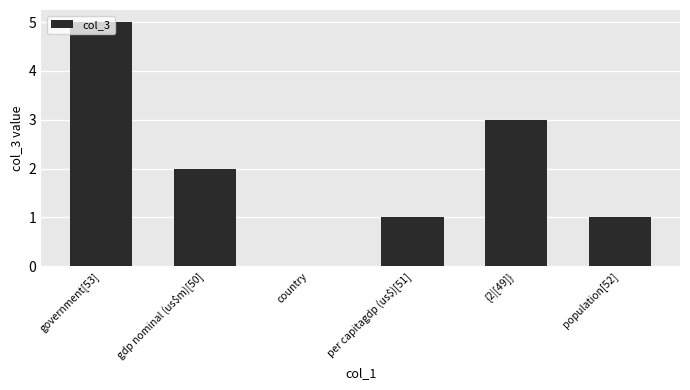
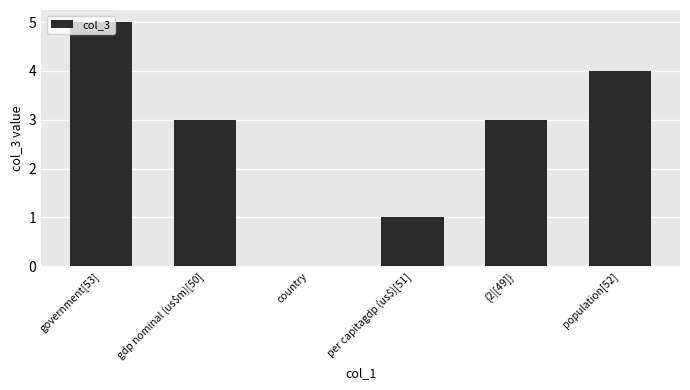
  {
-   "gdp nominal (us$m)[50]": 2,
+   "gdp nominal (us$m)[50]": 3,
    "country": 0,
    "per capitagdp (us$)[51]": 1,
    "{2|[49]}": 3,
-   "population[52]": 1
+   "population[52]": 4
  }
